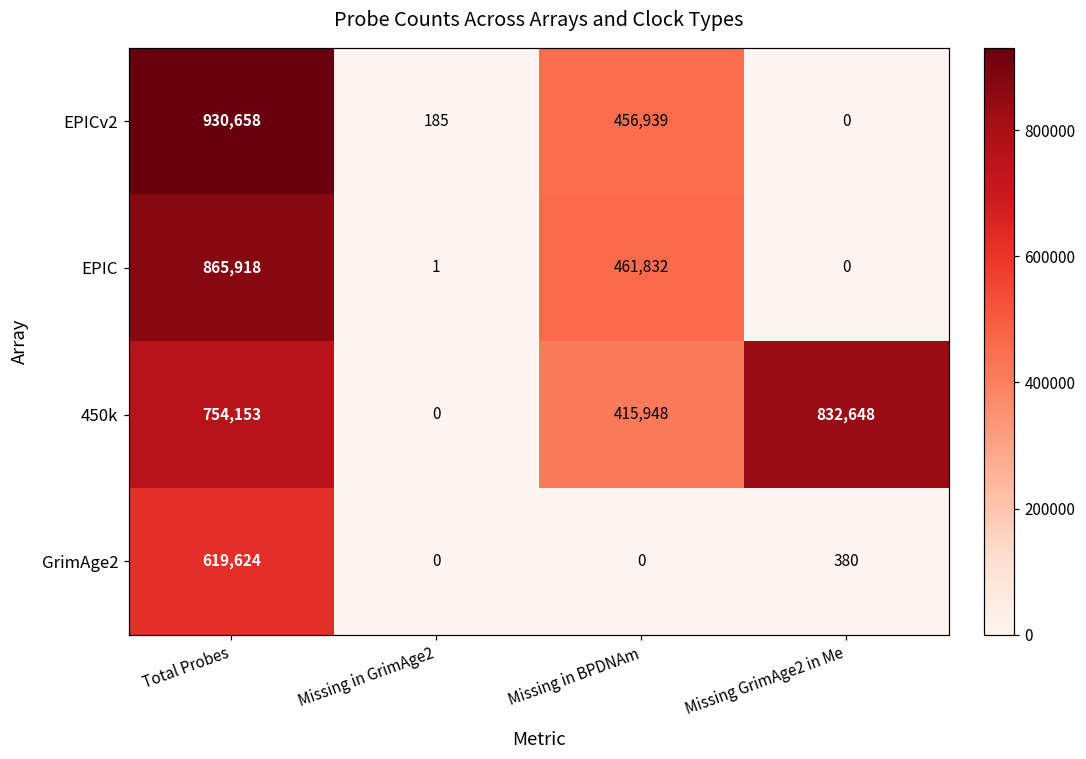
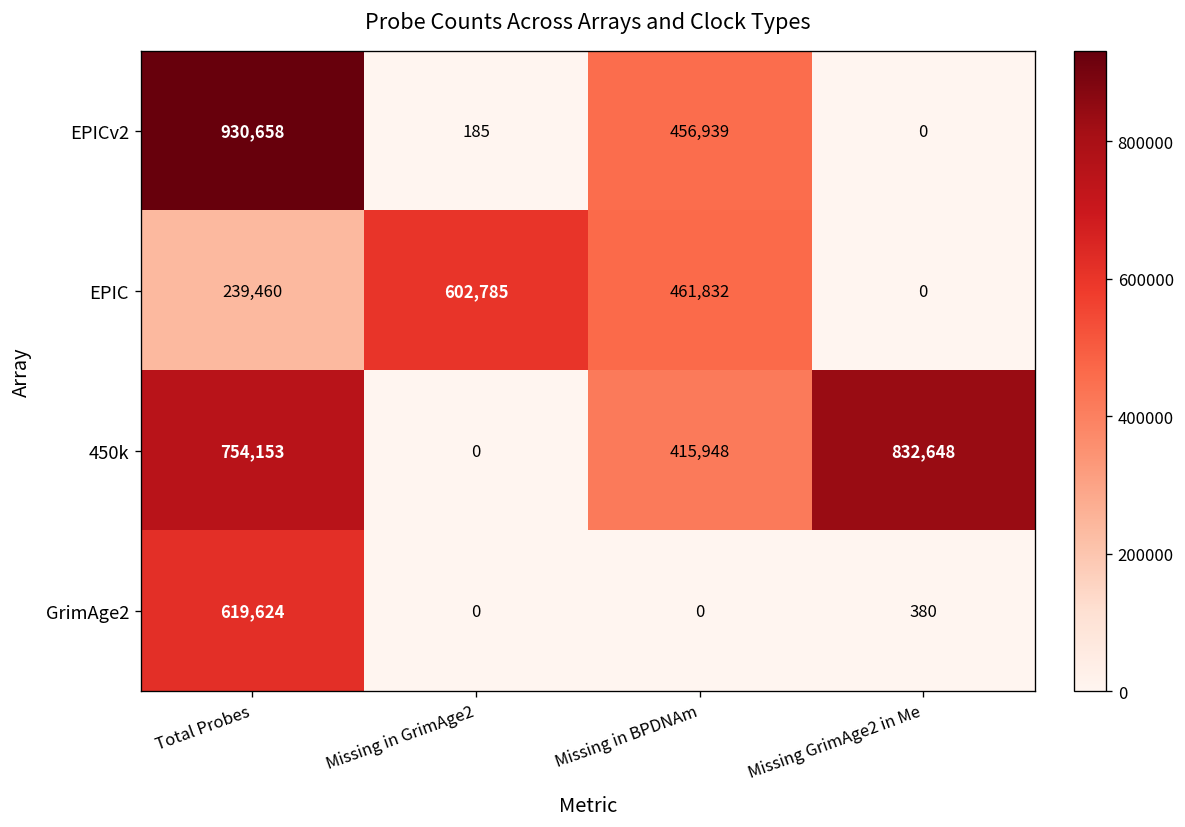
  {
    "EPICv2": {
      "Total Probes": "930,658",
      "Missing in GrimAge2": "185",
      "Missing in BPDNAm": "456,939",
      "Missing GrimAge2 in Me": "0"
    },
    "EPIC": {
-     "Total Probes": "865,918",
-     "Missing in GrimAge2": "1",
+     "Total Probes": "239,460",
+     "Missing in GrimAge2": "602,785",
      "Missing in BPDNAm": "461,832",
      "Missing GrimAge2 in Me": "0"
    },
    "450k": {
      "Total Probes": "754,153",
      "Missing in GrimAge2": "0",
      "Missing in BPDNAm": "415,948",
      "Missing GrimAge2 in Me": "832,648"
    },
    "GrimAge2": {
      "Total Probes": "619,624",
      "Missing in GrimAge2": "0",
      "Missing in BPDNAm": "0",
      "Missing GrimAge2 in Me": "380"
    }
  }
